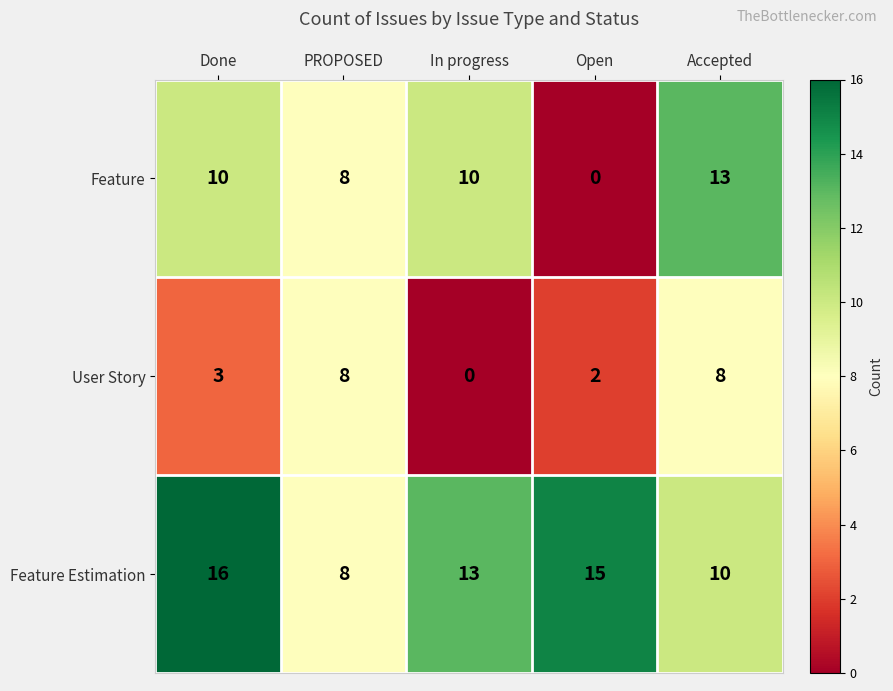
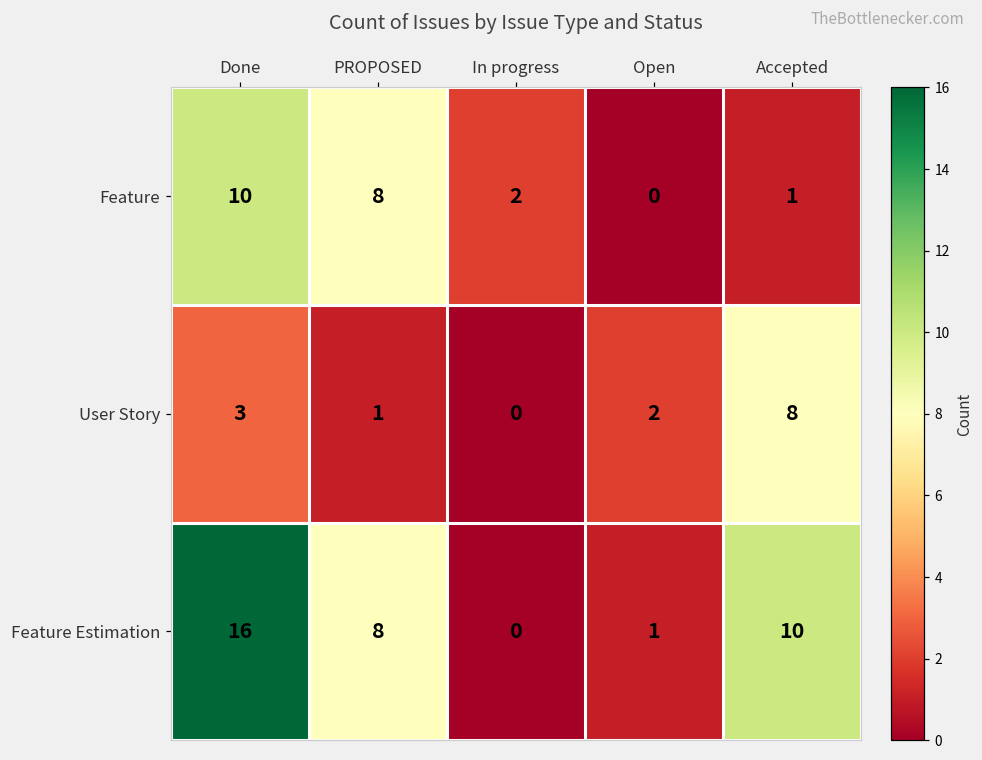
  {
    "Feature": {
      "Done": 10,
      "PROPOSED": 8,
-     "In progress": 10,
+     "In progress": 2,
      "Open": 0,
-     "Accepted": 13
+     "Accepted": 1
    },
    "User Story": {
      "Done": 3,
-     "PROPOSED": 8,
+     "PROPOSED": 1,
      "In progress": 0,
      "Open": 2,
      "Accepted": 8
    },
    "Feature Estimation": {
      "Done": 16,
      "PROPOSED": 8,
-     "In progress": 13,
-     "Open": 15,
+     "In progress": 0,
+     "Open": 1,
      "Accepted": 10
    }
  }
